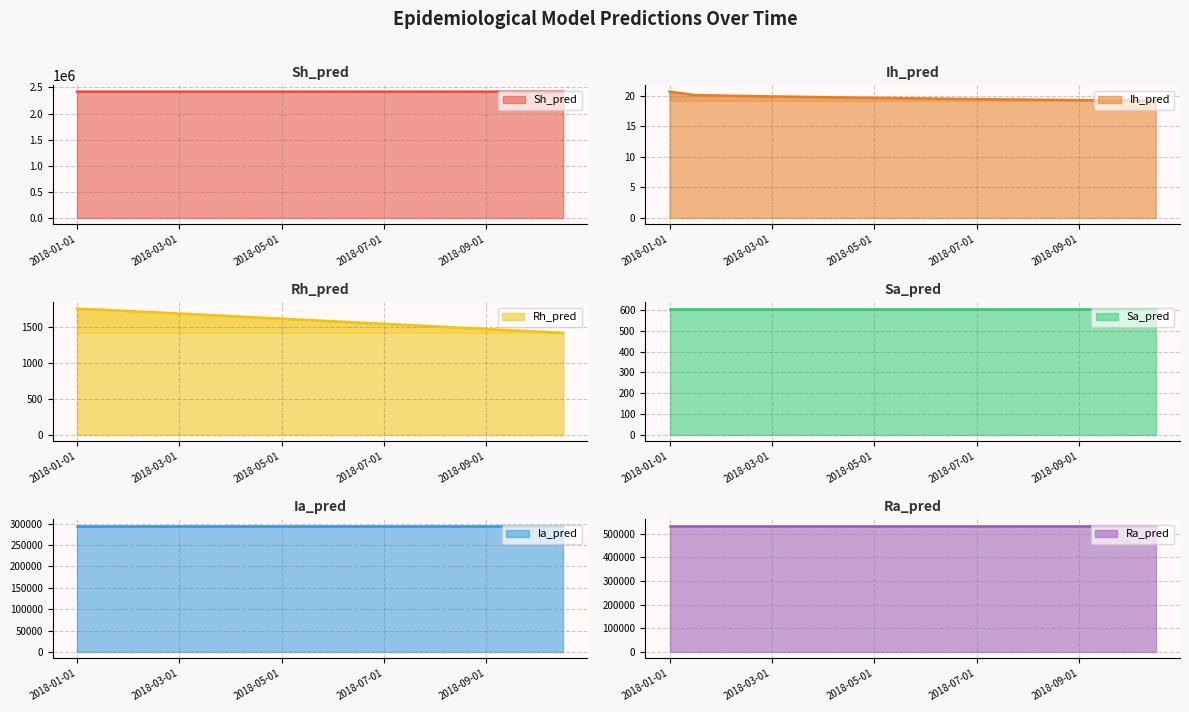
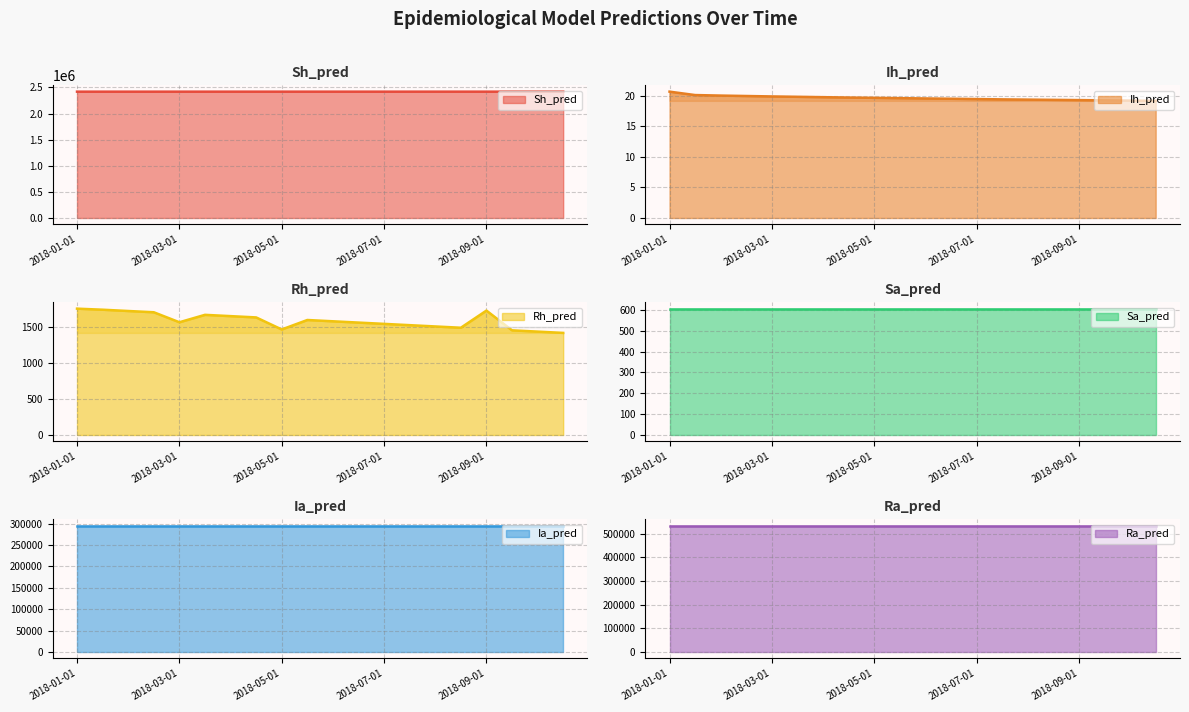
  {
    "Sh_pred": {
      "2018-01-01": 2400000,
      "2018-03-01": 2400000,
      "2018-05-01": 2400000,
      "2018-07-01": 2400000,
      "2018-09-01": 2400000
    },
    "Ih_pred": {
      "2018-01-01": 21,
      "2018-03-01": 20,
      "2018-05-01": 20,
      "2018-07-01": 19,
      "2018-09-01": 19
    },
    "Rh_pred": {
      "2018-01-01": 1800,
-     "2018-03-01": 1700,
-     "2018-05-01": 1600,
+     "2018-03-01": 1600,
+     "2018-05-01": 1500,
      "2018-07-01": 1600,
-     "2018-09-01": 1500
+     "2018-09-01": 1700
    },
    "Sa_pred": {
      "2018-01-01": 610,
      "2018-03-01": 610,
      "2018-05-01": 610,
      "2018-07-01": 610,
      "2018-09-01": 610
    },
    "Ia_pred": {
      "2018-01-01": 300000,
      "2018-03-01": 300000,
      "2018-05-01": 300000,
      "2018-07-01": 300000,
      "2018-09-01": 300000
    },
    "Ra_pred": {
      "2018-01-01": 530000,
      "2018-03-01": 530000,
      "2018-05-01": 530000,
      "2018-07-01": 530000,
      "2018-09-01": 530000
    }
  }
